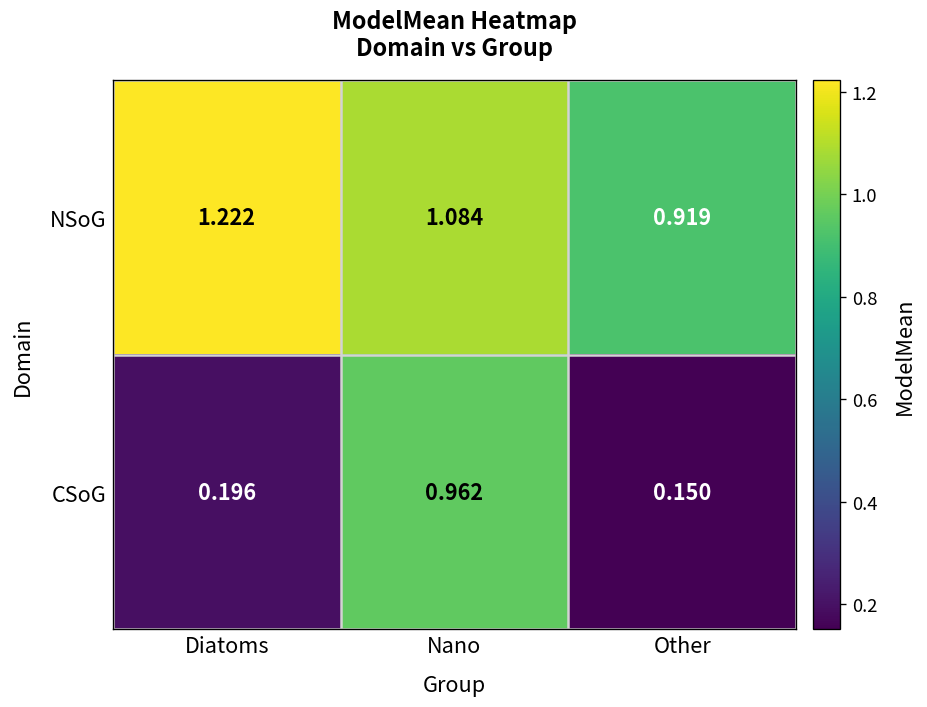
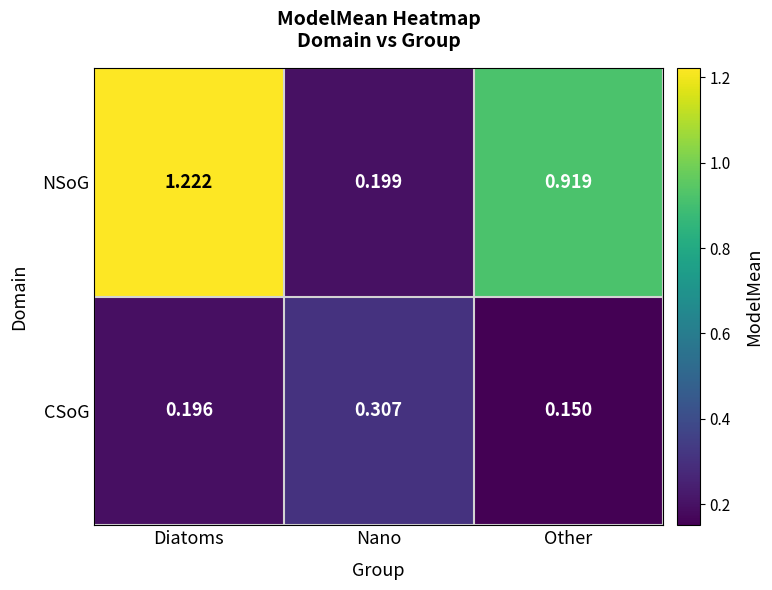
  {
    "NSoG": {
      "Diatoms": 1.222,
-     "Nano": 1.084,
+     "Nano": 0.199,
      "Other": 0.919
    },
    "CSoG": {
      "Diatoms": 0.196,
-     "Nano": 0.962,
+     "Nano": 0.307,
      "Other": 0.150
    }
  }
